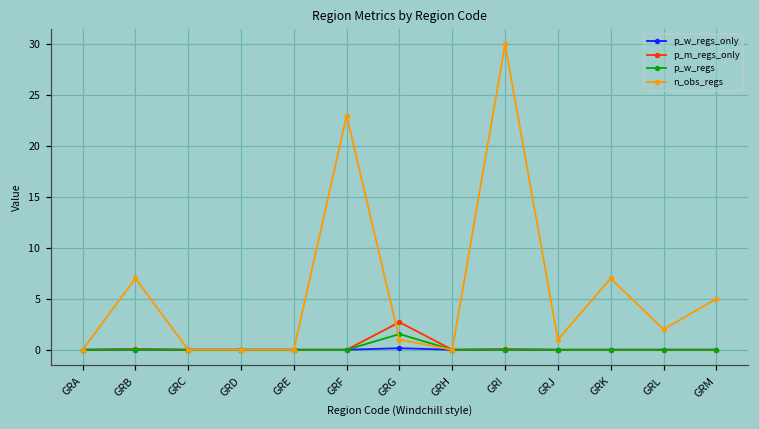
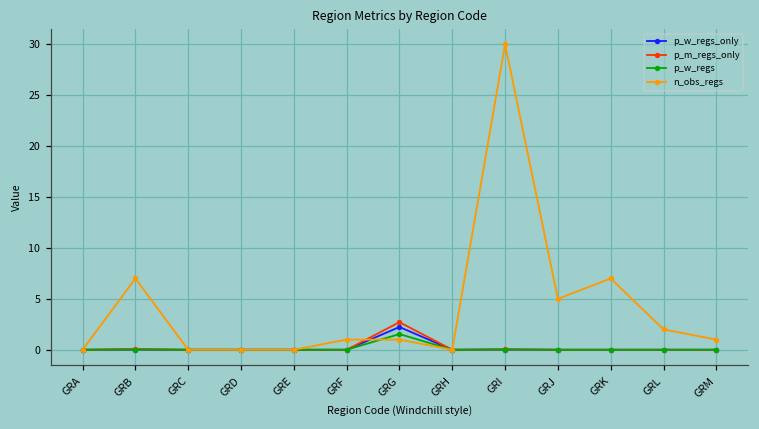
  {
    "p_w_regs_only": {
-     "GRG": 0
+     "GRG": 2
    },
    "p_m_regs_only": {
      "GRG": 3
    },
    "p_w_regs": {
      "GRG": 2
    },
    "n_obs_regs": {
      "GRB": 7,
-     "GRF": 23,
+     "GRF": 1,
      "GRG": 1,
      "GRI": 30,
-     "GRJ": 1,
+     "GRJ": 5,
      "GRK": 7,
      "GRL": 2,
-     "GRM": 5
+     "GRM": 1
    }
  }
